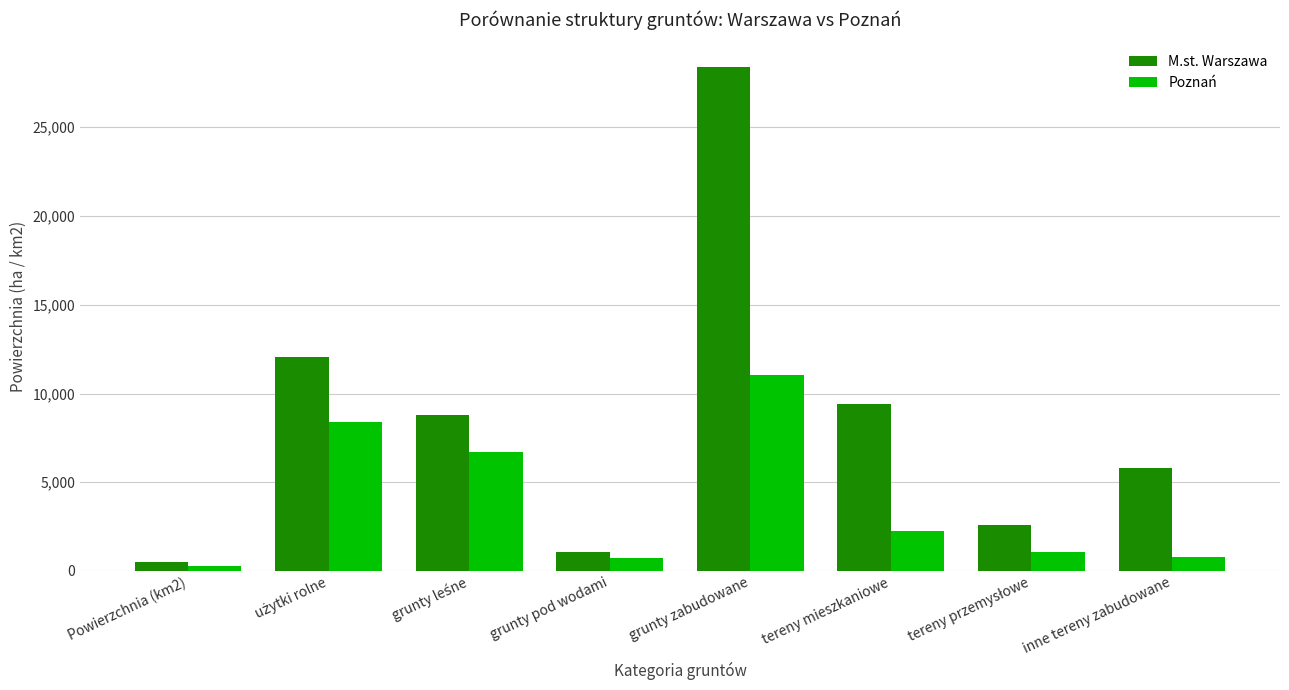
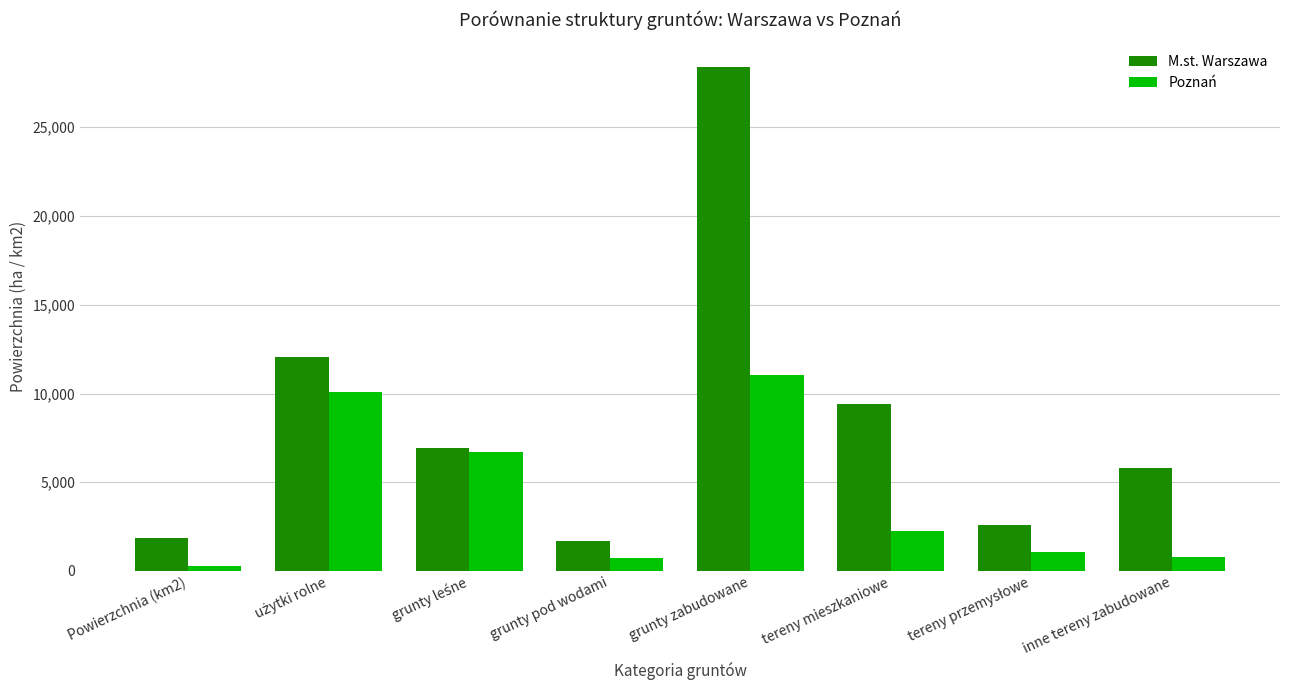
  {
    "M.st. Warszawa": {
-     "Powierzchnia (km2)": "500",
+     "Powierzchnia (km2)": "1,900",
      "użytki rolne": "12,100",
-     "grunty leśne": "8,800",
-     "grunty pod wodami": "1,100",
+     "grunty leśne": "7,000",
+     "grunty pod wodami": "1,700",
      "grunty zabudowane": "28,400",
      "tereny mieszkaniowe": "9,400",
      "tereny przemysłowe": "2,600",
      "inne tereny zabudowane": "5,800"
    },
    "Poznań": {
      "Powierzchnia (km2)": "300",
-     "użytki rolne": "8,400",
+     "użytki rolne": "10,100",
      "grunty leśne": "6,700",
      "grunty pod wodami": "700",
      "grunty zabudowane": "11,000",
      "tereny mieszkaniowe": "2,300",
      "tereny przemysłowe": "1,100",
      "inne tereny zabudowane": "800"
    }
  }
